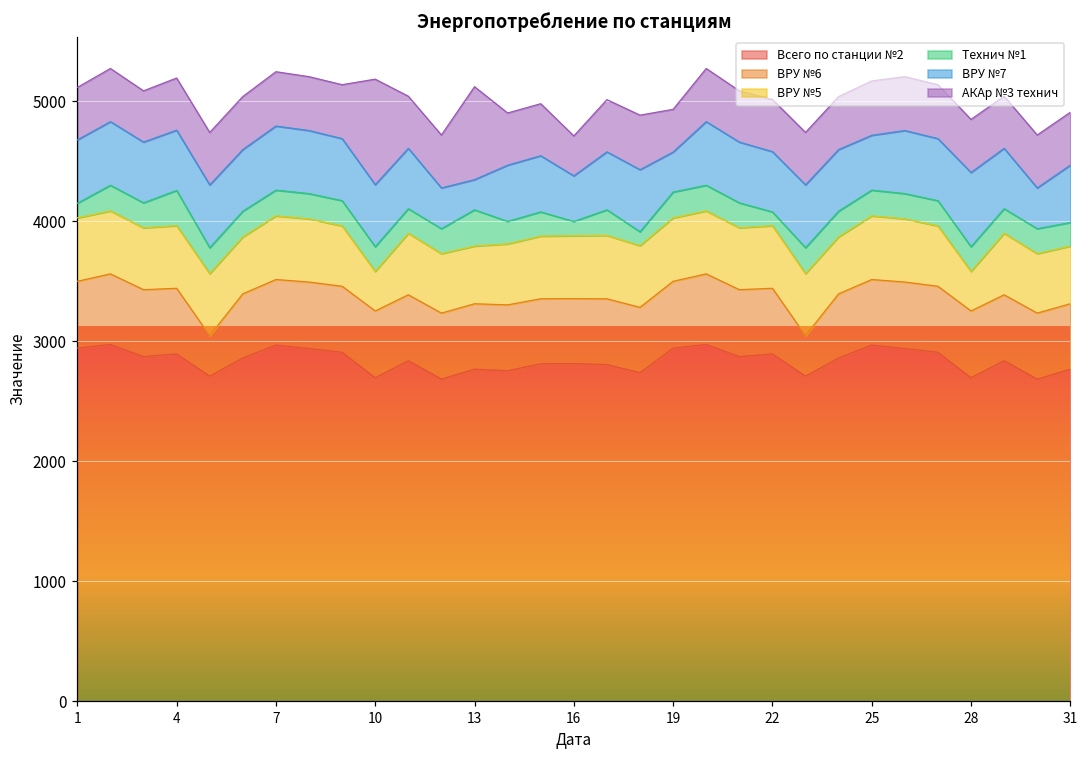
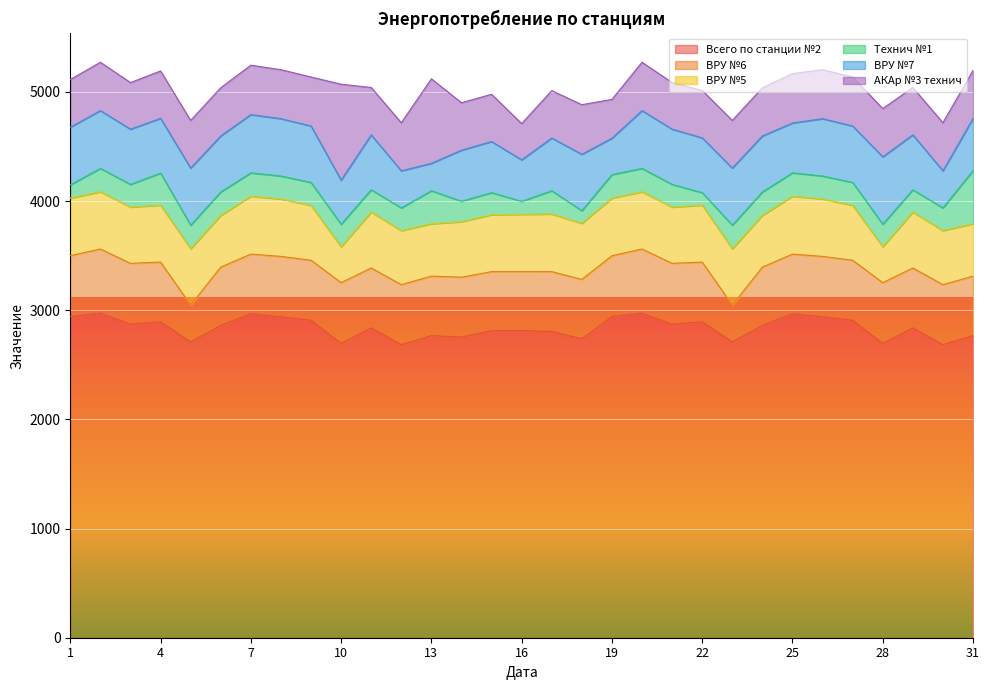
  {
    "ВРУ №5": {
      "1": 530,
      "4": 520,
      "7": 530,
      "10": 330,
      "13": 480,
      "16": 520,
      "19": 530,
      "22": 520,
      "25": 530,
      "28": 330,
      "31": 480
    },
    "Технич №1": {
      "1": 120,
      "4": 290,
      "7": 210,
      "10": 210,
      "13": 300,
      "16": 120,
      "19": 220,
      "22": 110,
      "25": 210,
      "28": 210,
-     "31": 200
+     "31": 490
    },
    "ВРУ №7": {
      "1": 530,
      "4": 500,
      "7": 530,
-     "10": 520,
+     "10": 400,
      "13": 250,
      "16": 380,
      "19": 330,
      "22": 500,
      "25": 460,
      "28": 620,
      "31": 480
    },
    "АКАр №3 технич": {
      "1": 440,
      "4": 430,
      "7": 450,
      "10": 880,
      "13": 770,
      "16": 330,
      "19": 360,
      "28": 440,
      "31": 440
    }
  }
